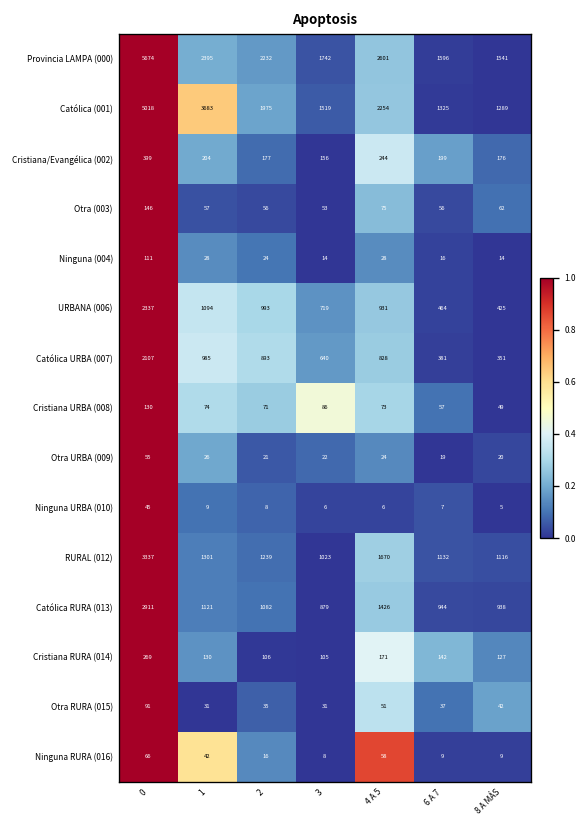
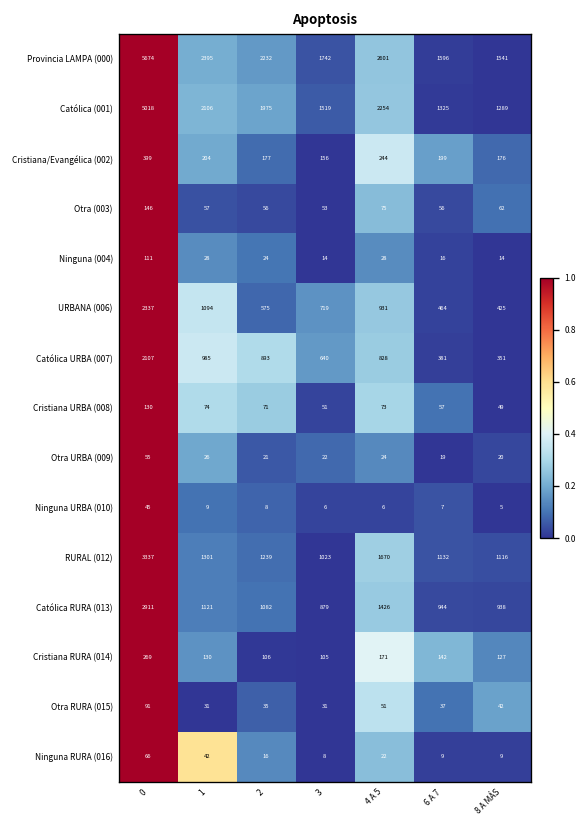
  {
    "Provincia LAMPA (000)": {
      "0": 5674,
      "1": 2395,
      "2": 2232,
      "3": 1742,
      "4 A 5": 2601,
      "6 A 7": 1596,
      "8 A MÁS": 1541
    },
    "Católica (001)": {
      "0": 5018,
-     "1": 3683,
+     "1": 2106,
      "2": 1975,
      "3": 1519,
      "4 A 5": 2254,
      "6 A 7": 1325,
      "8 A MÁS": 1289
    },
    "Cristiana/Evangélica (002)": {
      "0": 399,
      "1": 204,
      "2": 177,
      "3": 156,
      "4 A 5": 244,
      "6 A 7": 199,
      "8 A MÁS": 176
    },
    "Otra (003)": {
      "0": 146,
      "1": 57,
      "2": 56,
      "3": 53,
      "4 A 5": 75,
      "6 A 7": 56,
      "8 A MÁS": 62
    },
    "Ninguna (004)": {
      "0": 111,
      "1": 28,
      "2": 24,
      "3": 14,
      "4 A 5": 28,
      "6 A 7": 16,
      "8 A MÁS": 14
    },
    "URBANA (006)": {
      "0": 2337,
      "1": 1094,
-     "2": 993,
+     "2": 575,
      "3": 719,
      "4 A 5": 931,
      "6 A 7": 464,
      "8 A MÁS": 425
    },
    "Católica URBA (007)": {
      "0": 2107,
      "1": 985,
      "2": 893,
      "3": 640,
      "4 A 5": 828,
      "6 A 7": 381,
      "8 A MÁS": 351
    },
    "Cristiana URBA (008)": {
      "0": 130,
      "1": 74,
      "2": 71,
-     "3": 86,
+     "3": 51,
      "4 A 5": 73,
      "6 A 7": 57,
      "8 A MÁS": 49
    },
    "Otra URBA (009)": {
      "0": 55,
      "1": 26,
      "2": 21,
      "3": 22,
      "4 A 5": 24,
      "6 A 7": 19,
      "8 A MÁS": 20
    },
    "Ninguna URBA (010)": {
      "0": 45,
      "1": 9,
      "2": 8,
      "3": 6,
      "4 A 5": 6,
      "6 A 7": 7,
      "8 A MÁS": 5
    },
    "RURAL (012)": {
      "0": 3337,
      "1": 1301,
      "2": 1239,
      "3": 1023,
      "4 A 5": 1670,
      "6 A 7": 1132,
      "8 A MÁS": 1116
    },
    "Católica RURA (013)": {
      "0": 2911,
      "1": 1121,
      "2": 1082,
      "3": 879,
      "4 A 5": 1426,
      "6 A 7": 944,
      "8 A MÁS": 938
    },
    "Cristiana RURA (014)": {
      "0": 269,
      "1": 130,
      "2": 106,
      "3": 105,
      "4 A 5": 171,
      "6 A 7": 142,
      "8 A MÁS": 127
    },
    "Otra RURA (015)": {
      "0": 91,
      "1": 31,
      "2": 35,
      "3": 31,
      "4 A 5": 51,
      "6 A 7": 37,
      "8 A MÁS": 42
    },
    "Ninguna RURA (016)": {
      "0": 66,
      "1": 42,
      "2": 16,
      "3": 8,
-     "4 A 5": 58,
+     "4 A 5": 22,
      "6 A 7": 9,
      "8 A MÁS": 9
    }
  }
